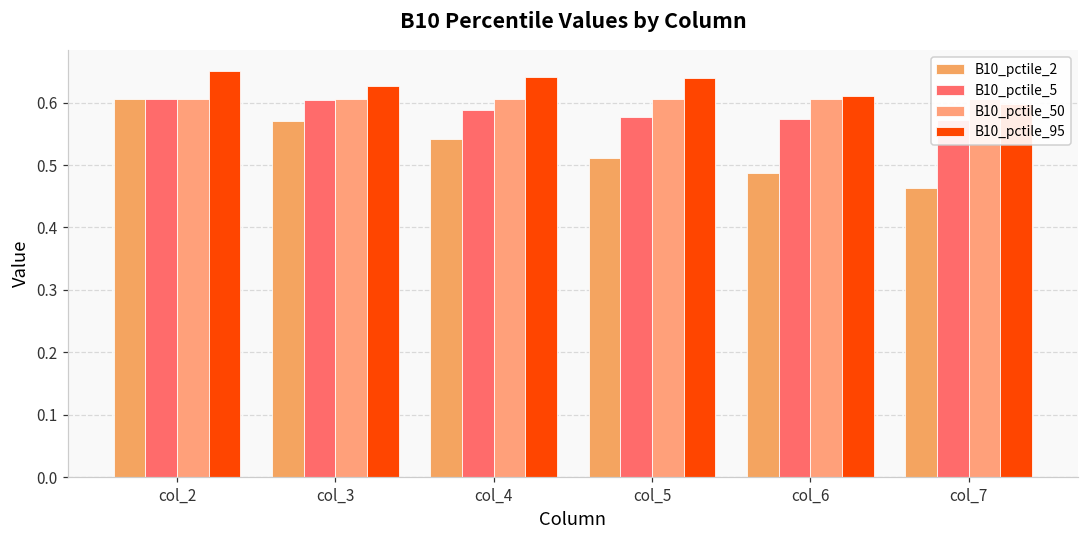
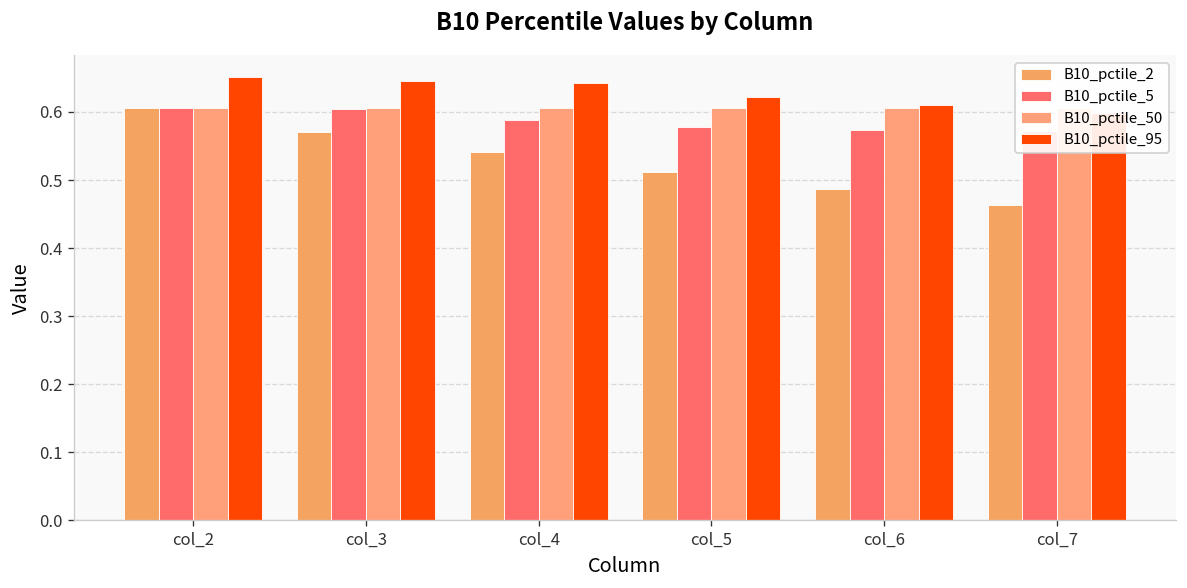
  {
    "B10_pctile_95": {
      "col_2": 0.65,
-     "col_3": 0.63,
+     "col_3": 0.65,
      "col_4": 0.64,
-     "col_5": 0.64,
+     "col_5": 0.62,
      "col_6": 0.61
    }
  }
